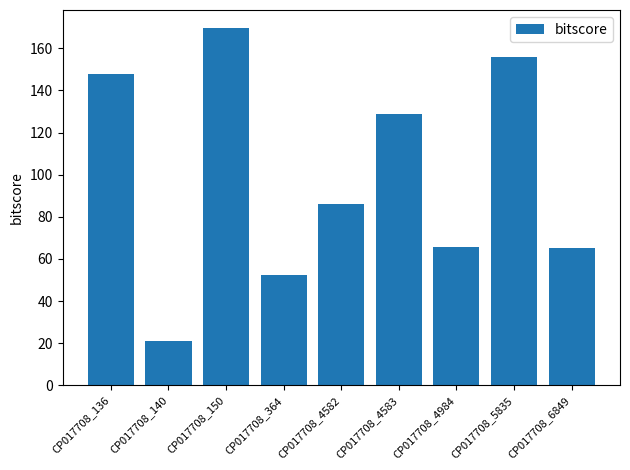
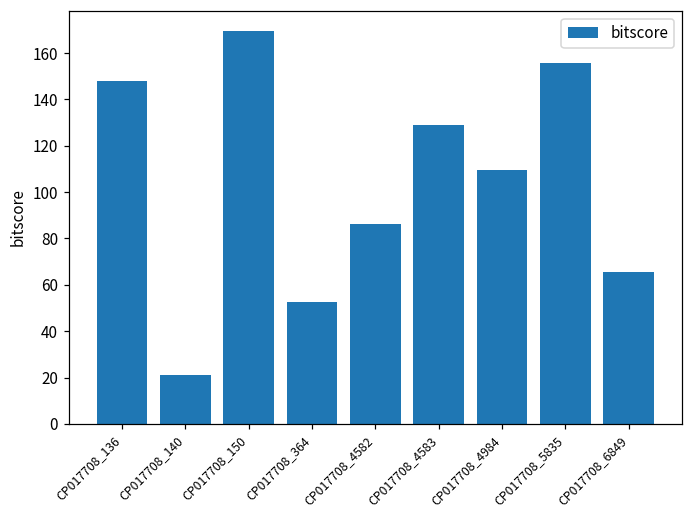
  {
    "CP017708_136": 148,
    "CP017708_140": 21,
    "CP017708_150": 170,
    "CP017708_364": 53,
    "CP017708_4582": 86,
    "CP017708_4583": 129,
-   "CP017708_4984": 66,
+   "CP017708_4984": 110,
    "CP017708_5835": 156,
    "CP017708_6849": 65
  }
